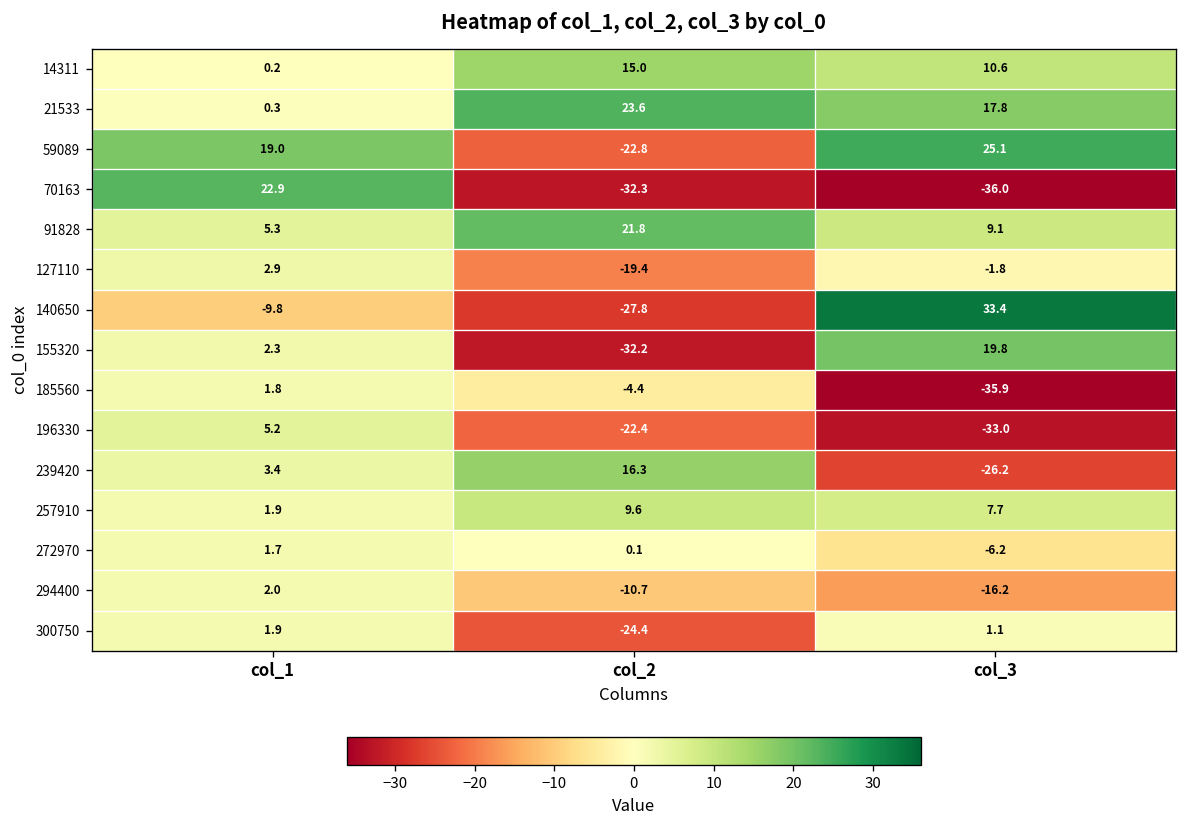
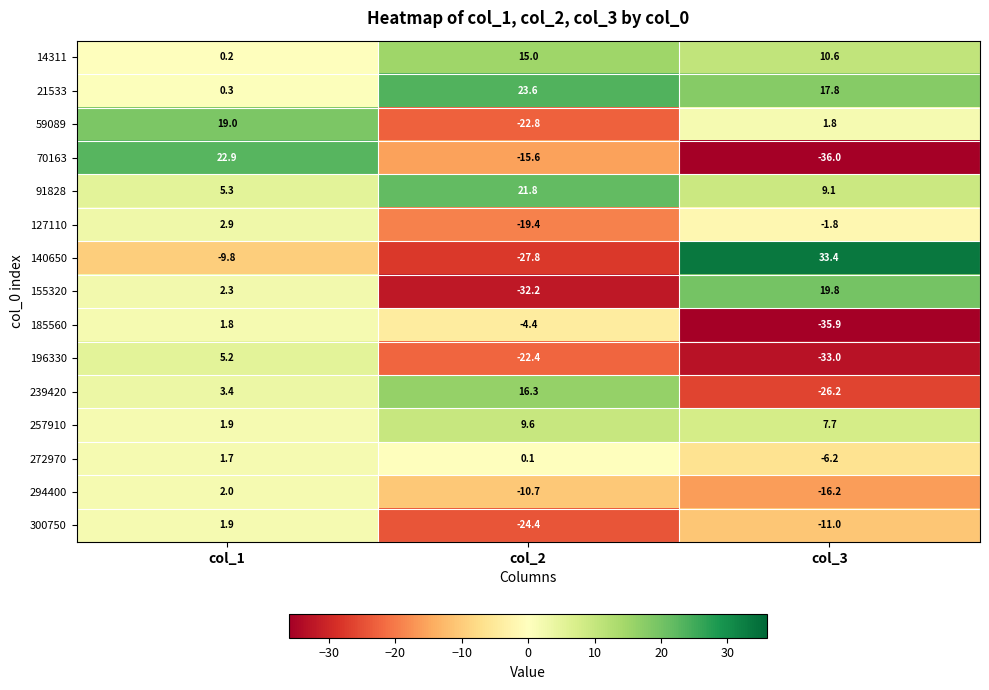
  {
    "14311": {
      "col_1": 0.2,
      "col_2": 15.0,
      "col_3": 10.6
    },
    "21533": {
      "col_1": 0.3,
      "col_2": 23.6,
      "col_3": 17.8
    },
    "59089": {
      "col_1": 19.0,
      "col_2": -22.8,
-     "col_3": 25.1
+     "col_3": 1.8
    },
    "70163": {
      "col_1": 22.9,
-     "col_2": -32.3,
+     "col_2": -15.6,
      "col_3": -36.0
    },
    "91828": {
      "col_1": 5.3,
      "col_2": 21.8,
      "col_3": 9.1
    },
    "127110": {
      "col_1": 2.9,
      "col_2": -19.4,
      "col_3": -1.8
    },
    "140650": {
      "col_1": -9.8,
      "col_2": -27.8,
      "col_3": 33.4
    },
    "155320": {
      "col_1": 2.3,
      "col_2": -32.2,
      "col_3": 19.8
    },
    "185560": {
      "col_1": 1.8,
      "col_2": -4.4,
      "col_3": -35.9
    },
    "196330": {
      "col_1": 5.2,
      "col_2": -22.4,
      "col_3": -33.0
    },
    "239420": {
      "col_1": 3.4,
      "col_2": 16.3,
      "col_3": -26.2
    },
    "257910": {
      "col_1": 1.9,
      "col_2": 9.6,
      "col_3": 7.7
    },
    "272970": {
      "col_1": 1.7,
      "col_2": 0.1,
      "col_3": -6.2
    },
    "294400": {
      "col_1": 2.0,
      "col_2": -10.7,
      "col_3": -16.2
    },
    "300750": {
      "col_1": 1.9,
      "col_2": -24.4,
-     "col_3": 1.1
+     "col_3": -11.0
    }
  }
